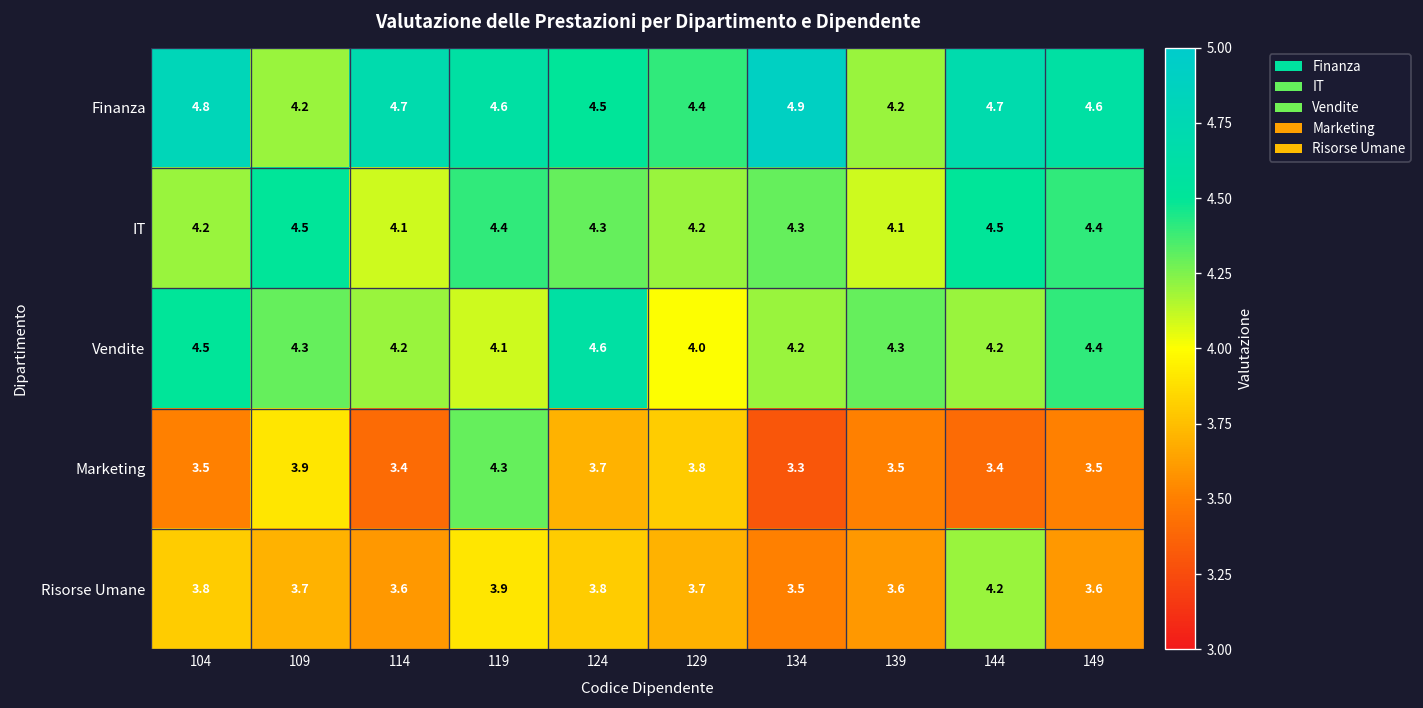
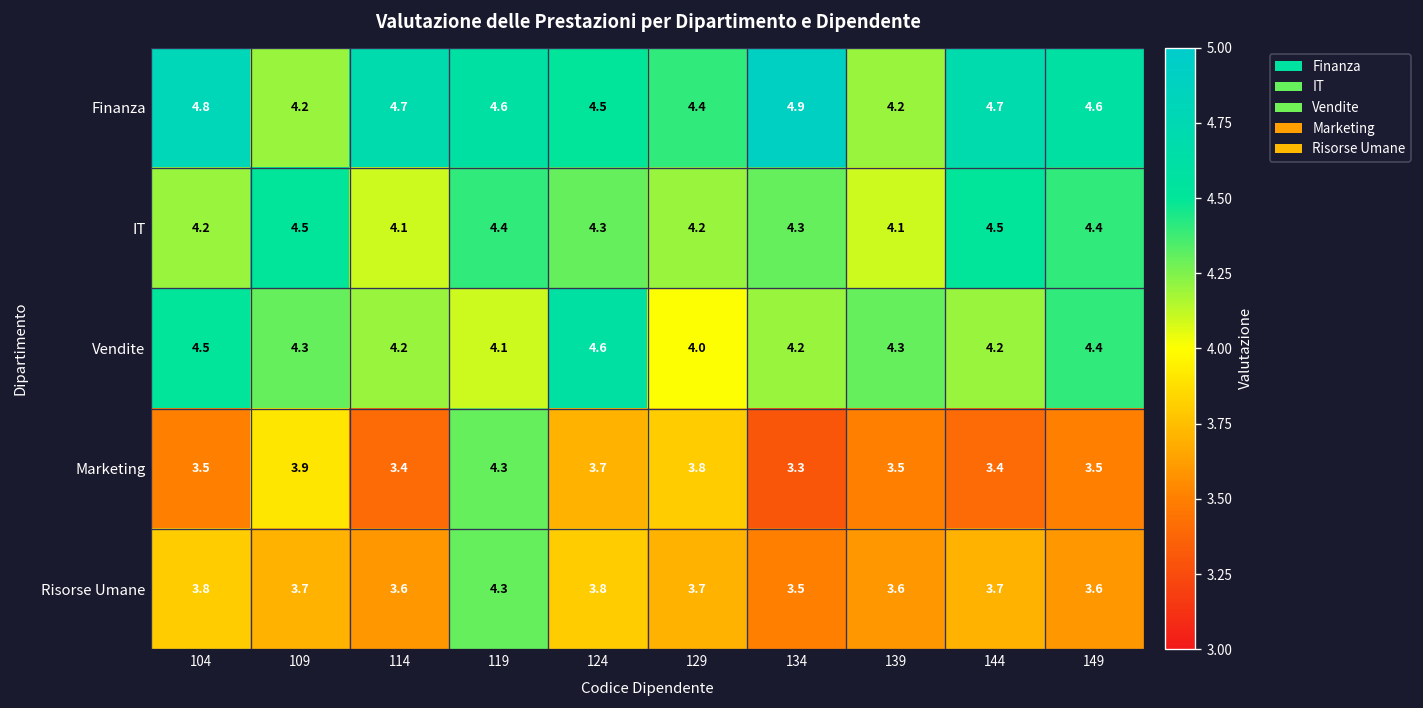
  {
    "Finanza": {
      "104": 4.8,
      "109": 4.2,
      "114": 4.7,
      "119": 4.6,
      "124": 4.5,
      "129": 4.4,
      "134": 4.9,
      "139": 4.2,
      "144": 4.7,
      "149": 4.6
    },
    "IT": {
      "104": 4.2,
      "109": 4.5,
      "114": 4.1,
      "119": 4.4,
      "124": 4.3,
      "129": 4.2,
      "134": 4.3,
      "139": 4.1,
      "144": 4.5,
      "149": 4.4
    },
    "Vendite": {
      "104": 4.5,
      "109": 4.3,
      "114": 4.2,
      "119": 4.1,
      "124": 4.6,
      "129": 4.0,
      "134": 4.2,
      "139": 4.3,
      "144": 4.2,
      "149": 4.4
    },
    "Marketing": {
      "104": 3.5,
      "109": 3.9,
      "114": 3.4,
      "119": 4.3,
      "124": 3.7,
      "129": 3.8,
      "134": 3.3,
      "139": 3.5,
      "144": 3.4,
      "149": 3.5
    },
    "Risorse Umane": {
      "104": 3.8,
      "109": 3.7,
      "114": 3.6,
-     "119": 3.9,
+     "119": 4.3,
      "124": 3.8,
      "129": 3.7,
      "134": 3.5,
      "139": 3.6,
-     "144": 4.2,
+     "144": 3.7,
      "149": 3.6
    }
  }
